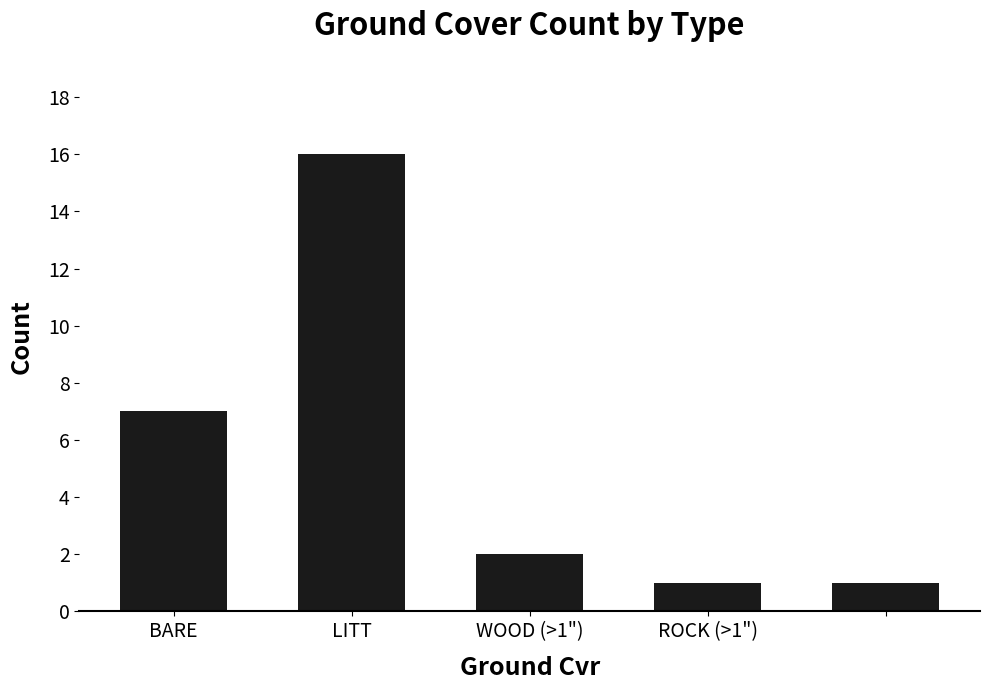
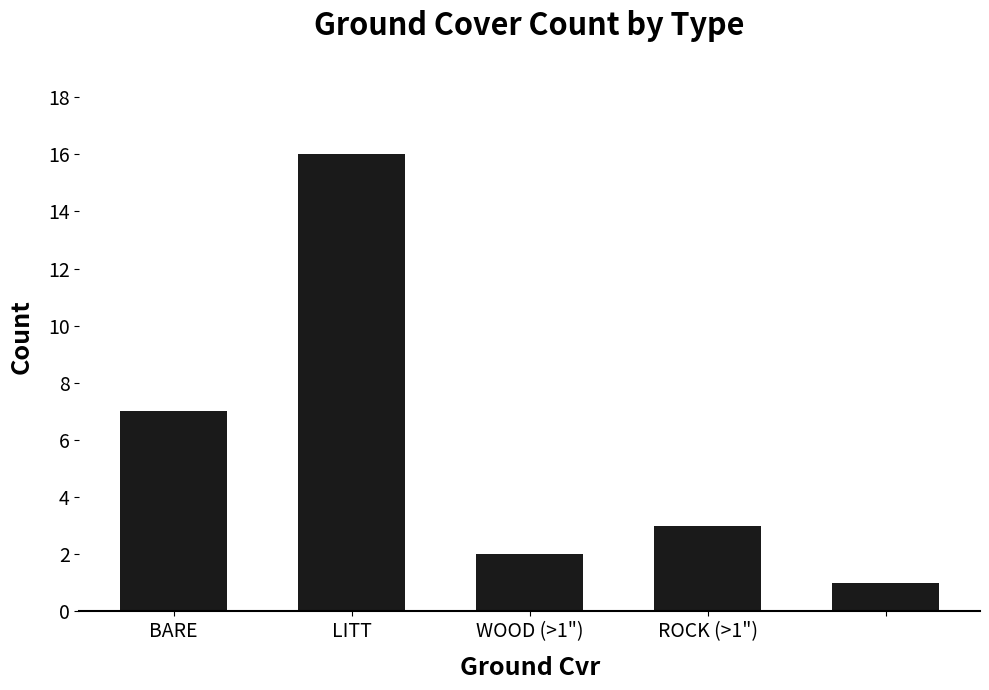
  {
    "BARE": 7,
    "LITT": 16,
    "WOOD (>1\")": 2,
-   "ROCK (>1\")": 1
+   "ROCK (>1\")": 3
  }
